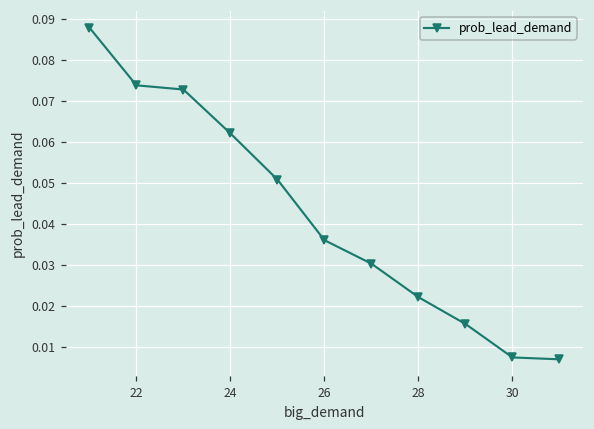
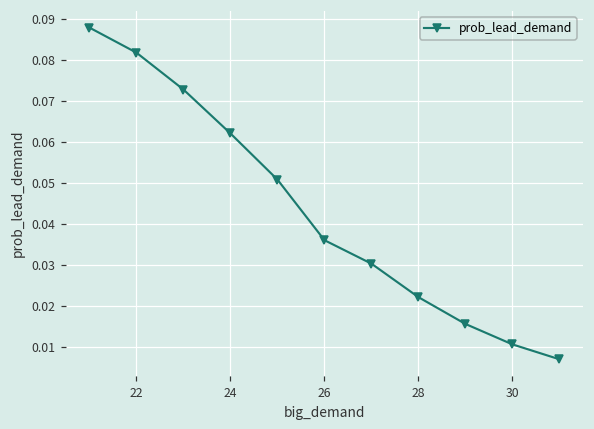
  {
-   "22": 0.074,
+   "22": 0.082,
    "24": 0.062,
    "26": 0.036,
    "28": 0.022,
-   "30": 0.008
+   "30": 0.011
  }
